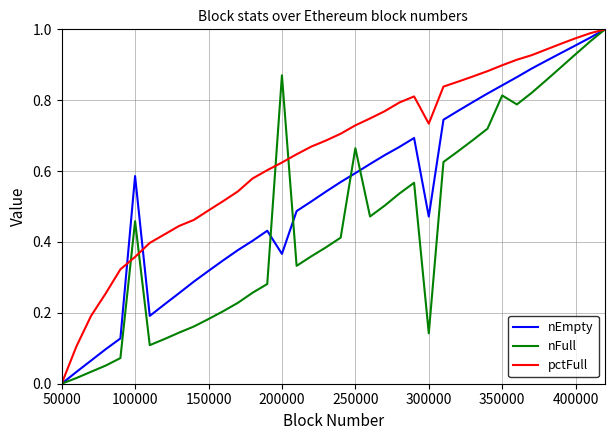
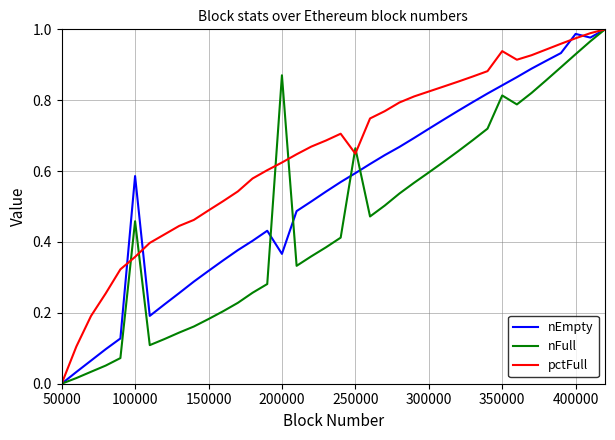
  {
    "nEmpty": {
      "100000": 0.59,
      "150000": 0.32,
      "200000": 0.37,
      "250000": 0.59,
-     "300000": 0.47,
+     "300000": 0.72,
      "350000": 0.84,
-     "400000": 0.95
+     "400000": 0.99
    },
    "nFull": {
      "100000": 0.46,
      "150000": 0.18,
      "200000": 0.87,
      "250000": 0.66,
-     "300000": 0.14,
+     "300000": 0.60,
      "350000": 0.81,
      "400000": 0.93
    },
    "pctFull": {
      "100000": 0.36,
      "150000": 0.49,
      "200000": 0.62,
-     "250000": 0.73,
-     "300000": 0.73,
-     "350000": 0.90,
+     "250000": 0.65,
+     "300000": 0.82,
+     "350000": 0.94,
      "400000": 0.97
    }
  }
